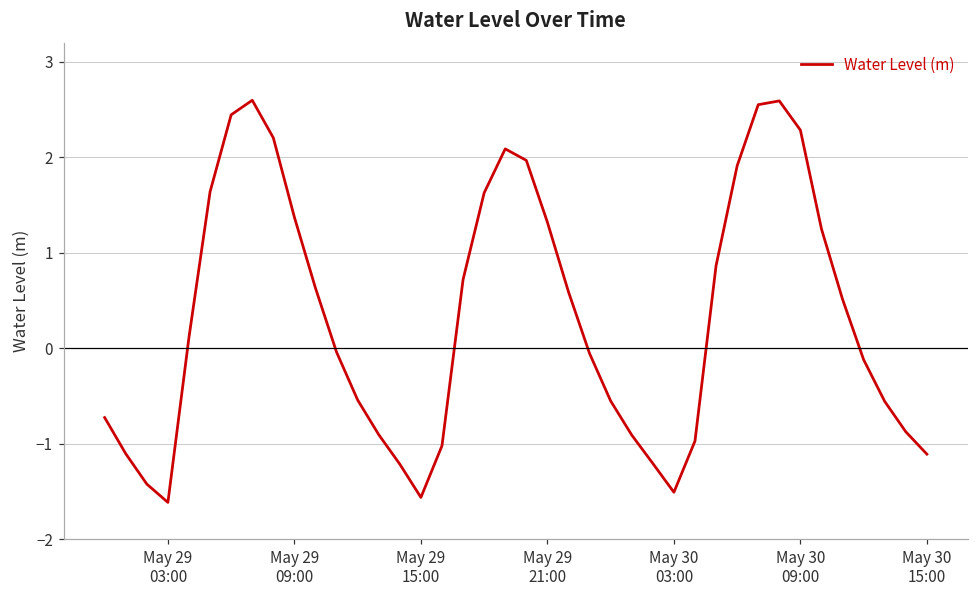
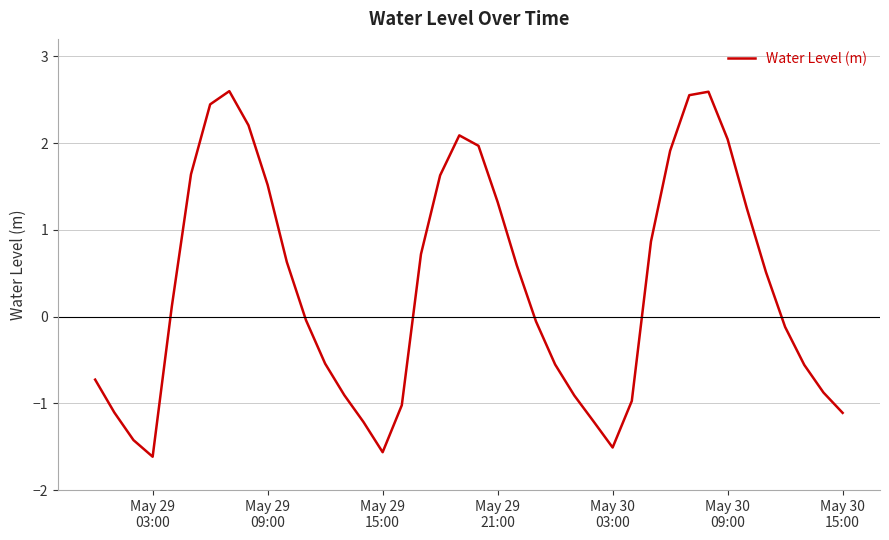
  {
    "May 29 03:00": -1.6,
-   "May 29 09:00": 1.4,
+   "May 29 09:00": 1.5,
    "May 29 15:00": -1.6,
    "May 29 21:00": 1.3,
    "May 30 03:00": -1.5,
-   "May 30 09:00": 2.3,
+   "May 30 09:00": 2.0,
    "May 30 15:00": -1.1
  }
